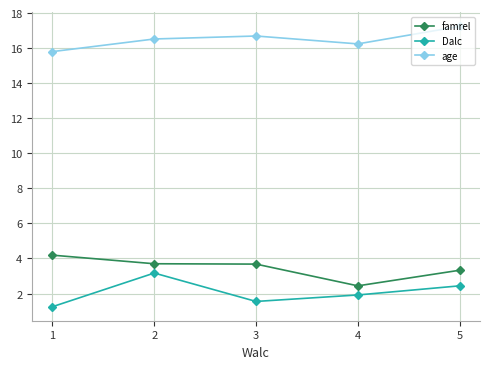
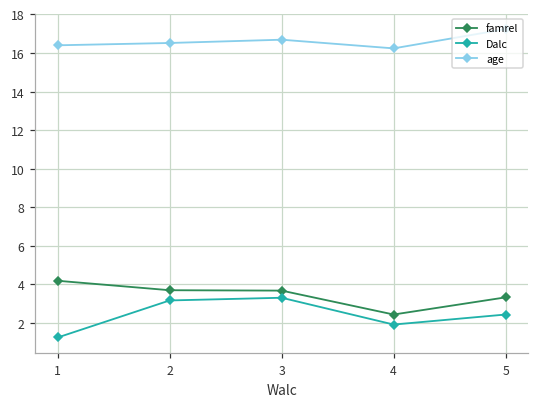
  {
    "famrel": {
      "1": 4.2,
      "2": 3.7,
      "3": 3.7,
      "4": 2.4,
      "5": 3.3
    },
    "Dalc": {
      "1": 1.3,
      "2": 3.2,
-     "3": 1.6,
+     "3": 3.3,
      "4": 1.9,
      "5": 2.4
    },
    "age": {
-     "1": 15.8,
+     "1": 16.4,
      "2": 16.5,
      "3": 16.7,
      "4": 16.2
    }
  }
